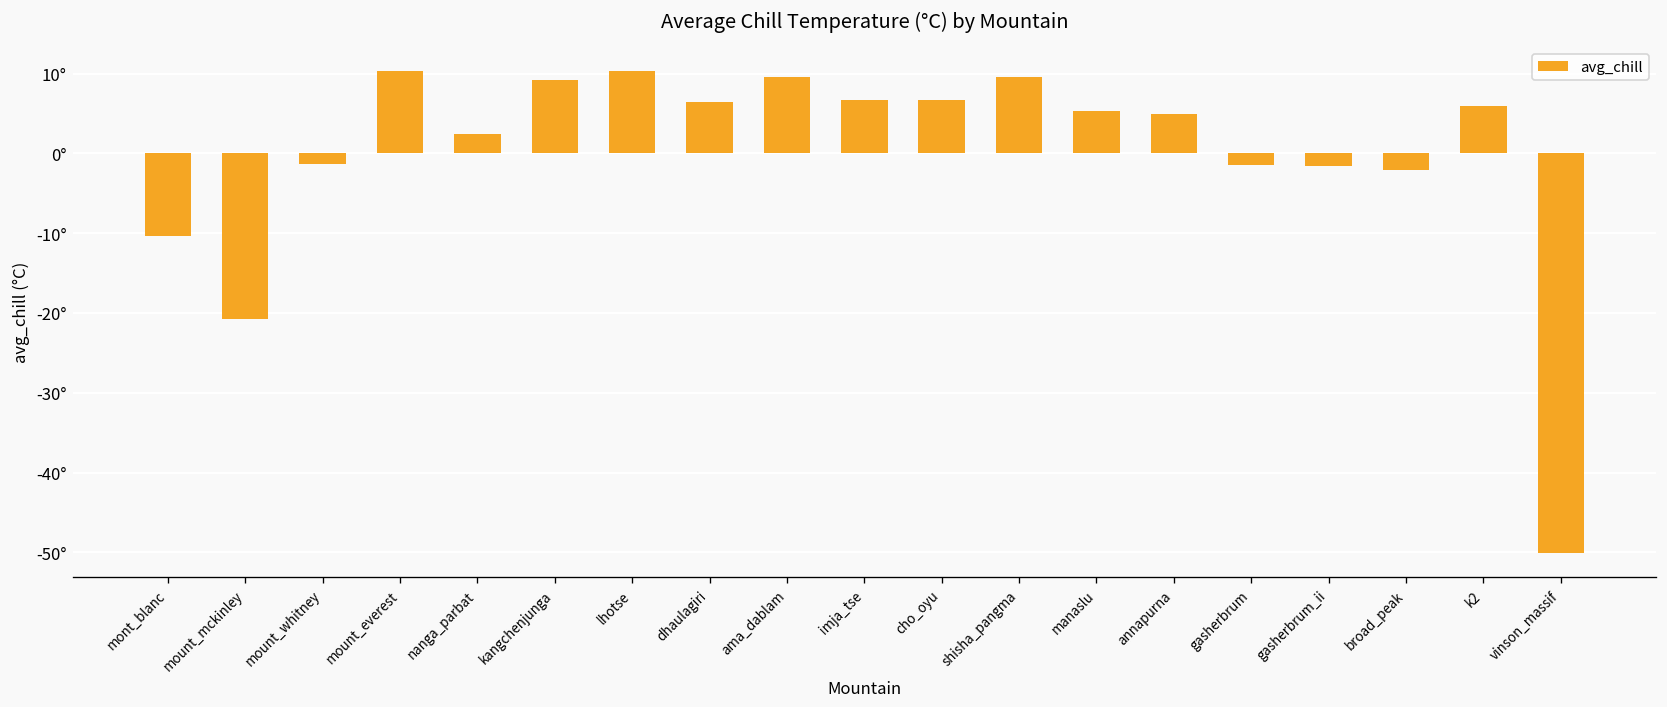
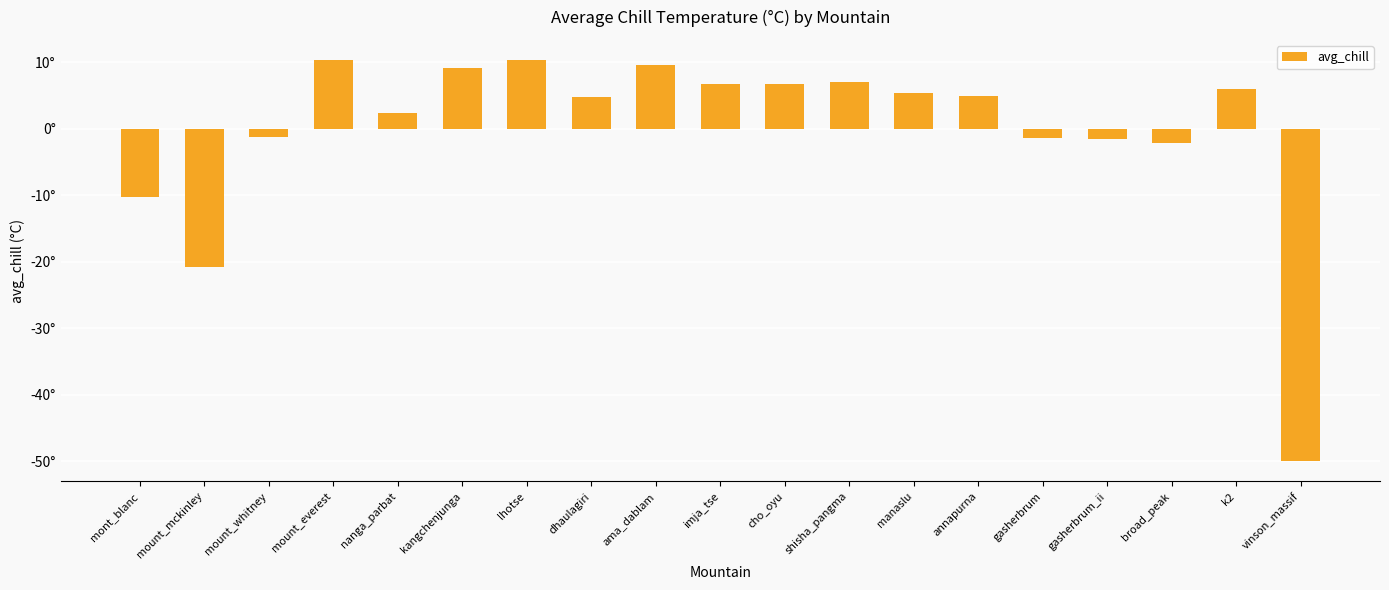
  {
    "mont_blanc": "-10°",
    "mount_mckinley": "-21°",
    "mount_whitney": "-1°",
    "mount_everest": "10°",
    "nanga_parbat": "2°",
    "kangchenjunga": "9°",
    "lhotse": "10°",
-   "dhaulagiri": "6°",
+   "dhaulagiri": "5°",
    "ama_dablam": "10°",
    "imja_tse": "7°",
    "cho_oyu": "7°",
-   "shisha_pangma": "10°",
+   "shisha_pangma": "7°",
    "manaslu": "5°",
    "annapurna": "5°",
    "gasherbrum": "-1°",
    "gasherbrum_ii": "-2°",
    "broad_peak": "-2°",
    "k2": "6°",
    "vinson_massif": "-50°"
  }
